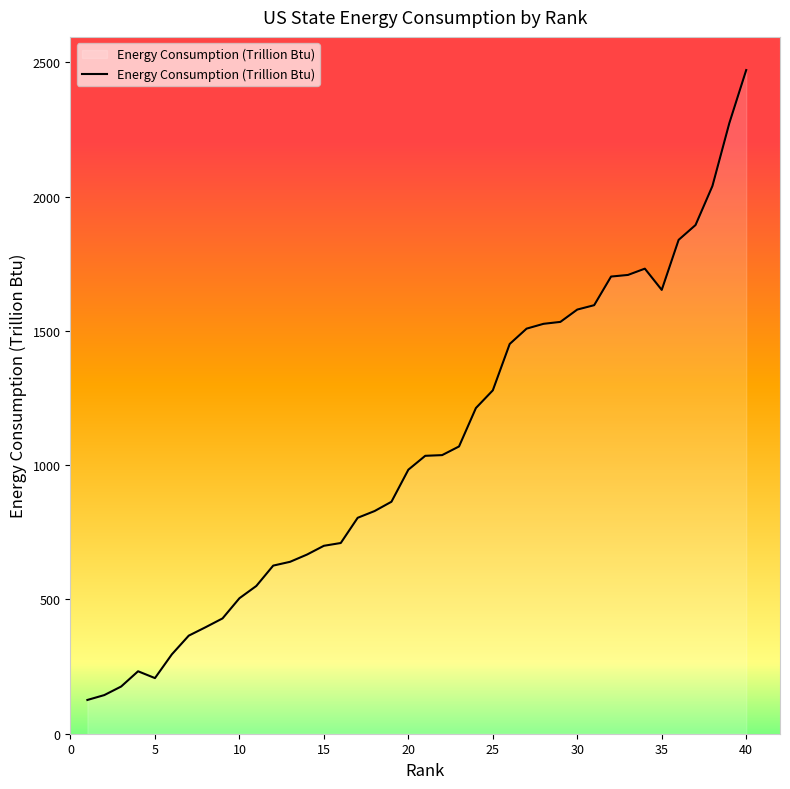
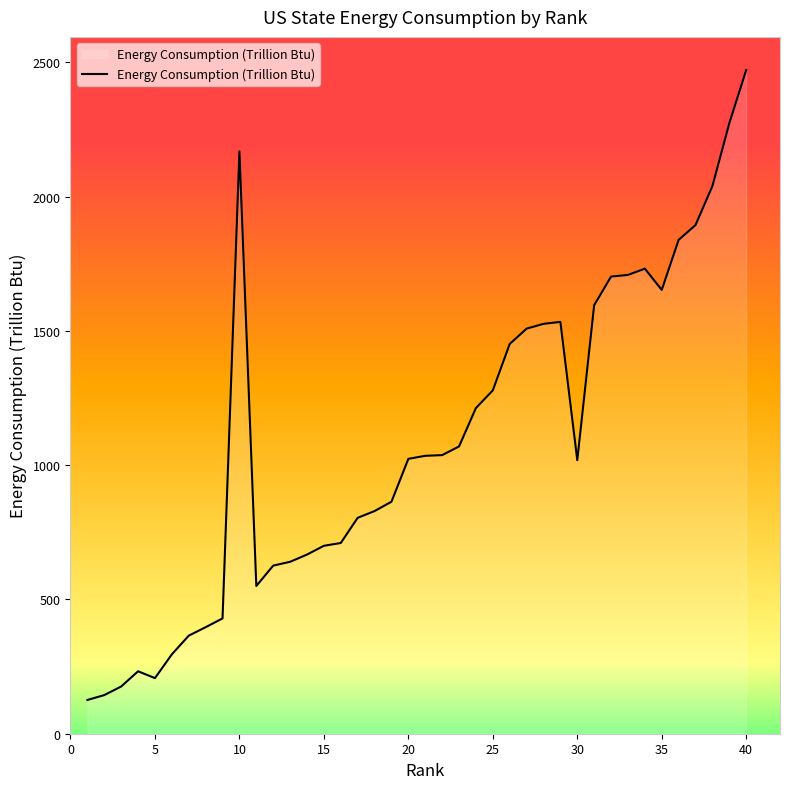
  {
    "5": 210,
-   "10": 500,
+   "10": 2170,
    "15": 700,
-   "20": 980,
+   "20": 1020,
    "25": 1280,
-   "30": 1580,
+   "30": 1020,
    "35": 1650,
    "40": 2470
  }
